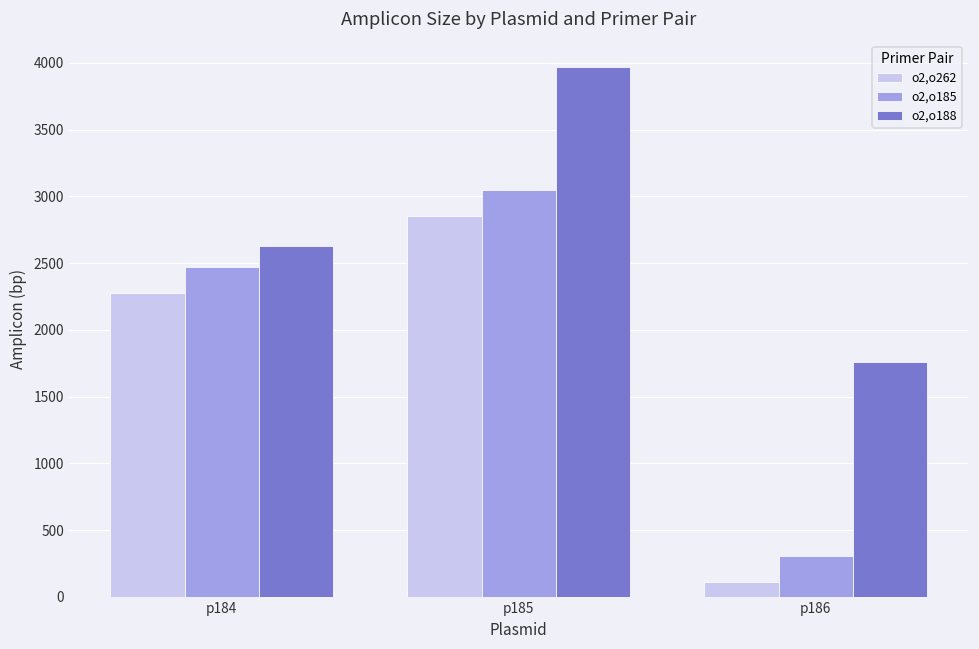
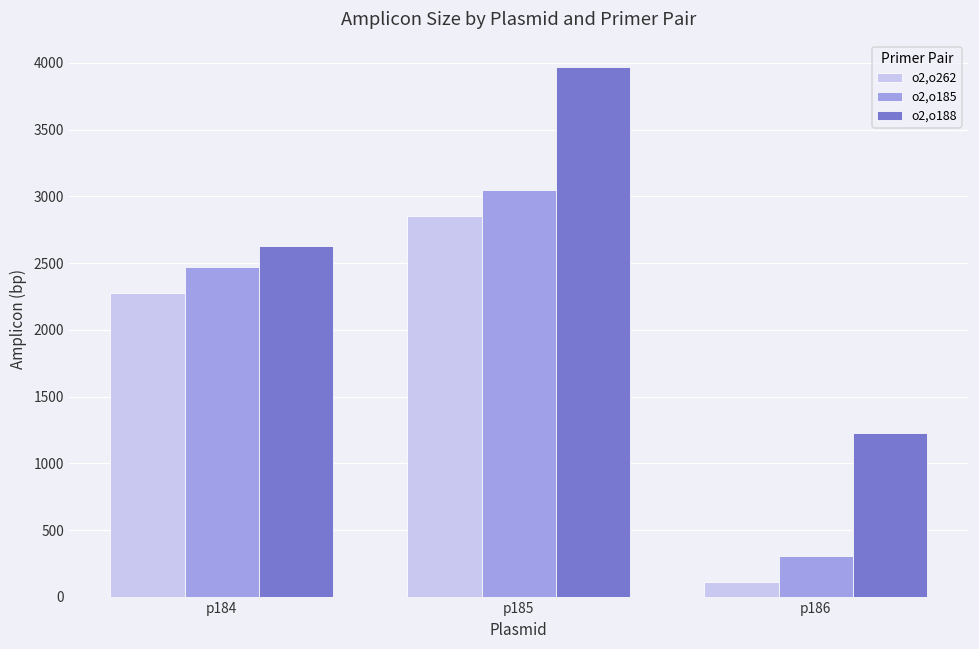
  {
    "o2,o188": {
      "p184": 2630,
      "p185": 3970,
-     "p186": 1760
+     "p186": 1230
    }
  }
